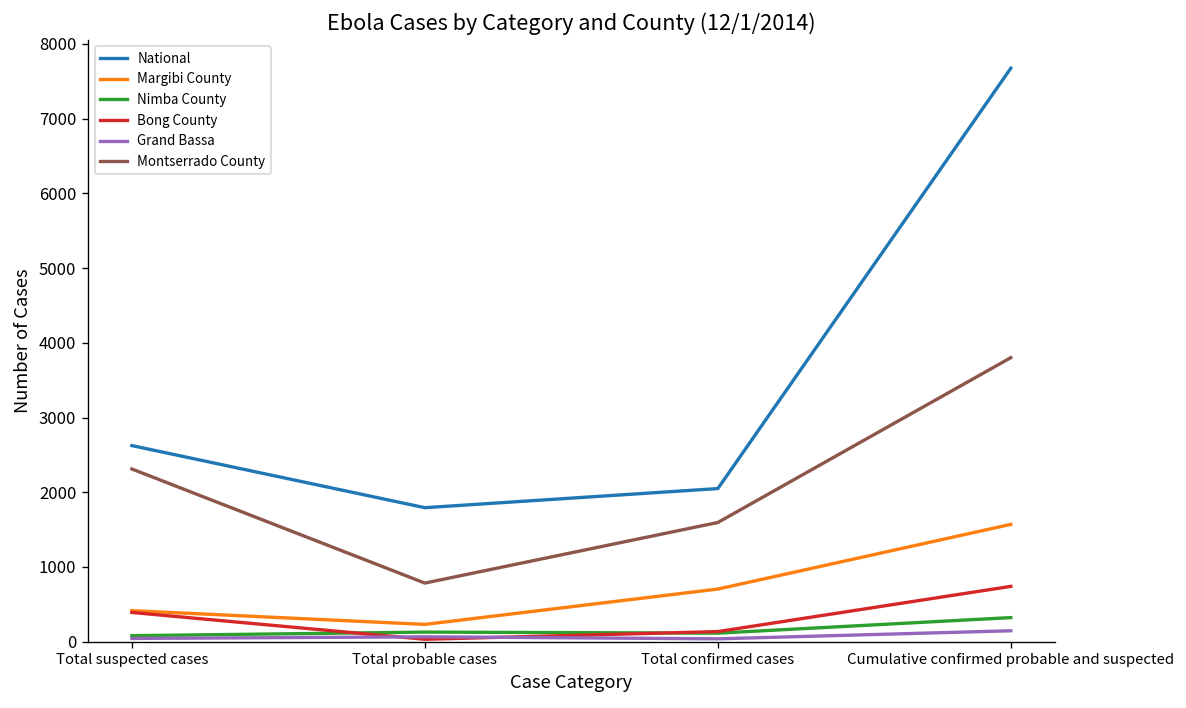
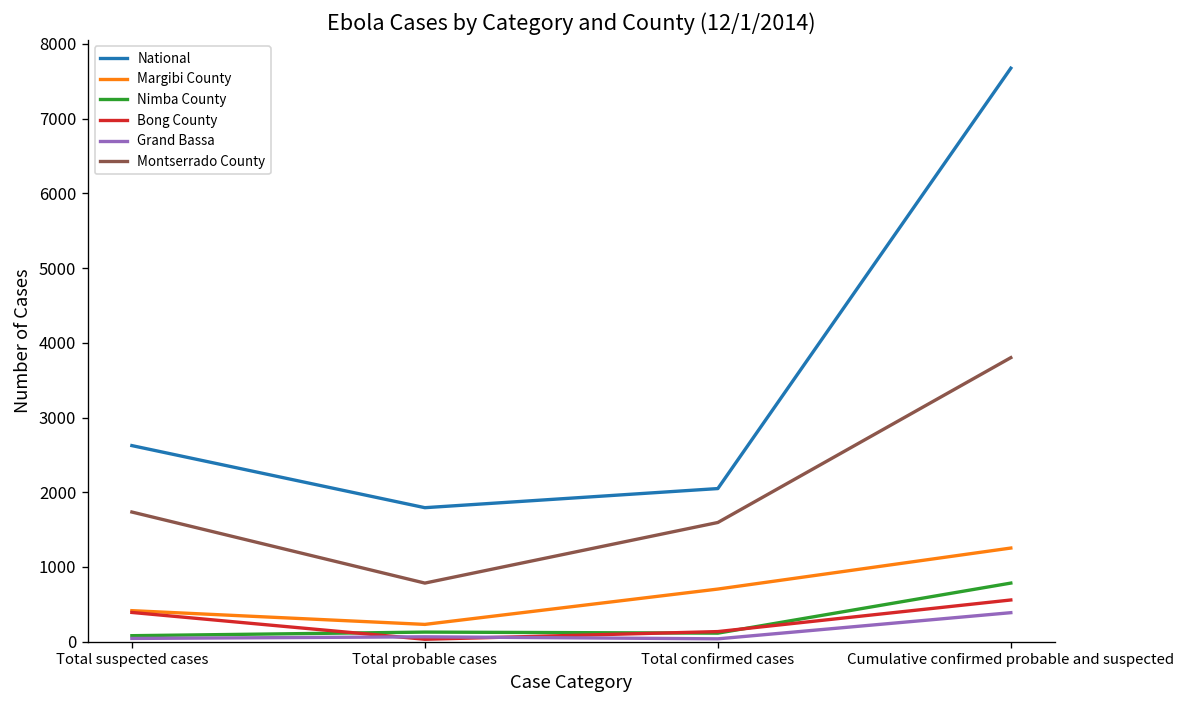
  {
    "National": {
      "Total suspected cases": 2600,
      "Total probable cases": 1800,
      "Total confirmed cases": 2000,
      "Cumulative confirmed probable and suspected": 7700
    },
    "Margibi County": {
      "Total probable cases": 200,
      "Total confirmed cases": 700,
-     "Cumulative confirmed probable and suspected": 1600
+     "Cumulative confirmed probable and suspected": 1300
    },
    "Nimba County": {
      "Total probable cases": 100,
-     "Cumulative confirmed probable and suspected": 300
+     "Cumulative confirmed probable and suspected": 800
    },
    "Bong County": {
-     "Cumulative confirmed probable and suspected": 700
+     "Cumulative confirmed probable and suspected": 600
    },
    "Grand Bassa": {
      "Total confirmed cases": 0,
-     "Cumulative confirmed probable and suspected": 100
+     "Cumulative confirmed probable and suspected": 400
    },
    "Montserrado County": {
-     "Total suspected cases": 2300,
+     "Total suspected cases": 1700,
      "Total probable cases": 800,
      "Total confirmed cases": 1600,
      "Cumulative confirmed probable and suspected": 3800
    }
  }
